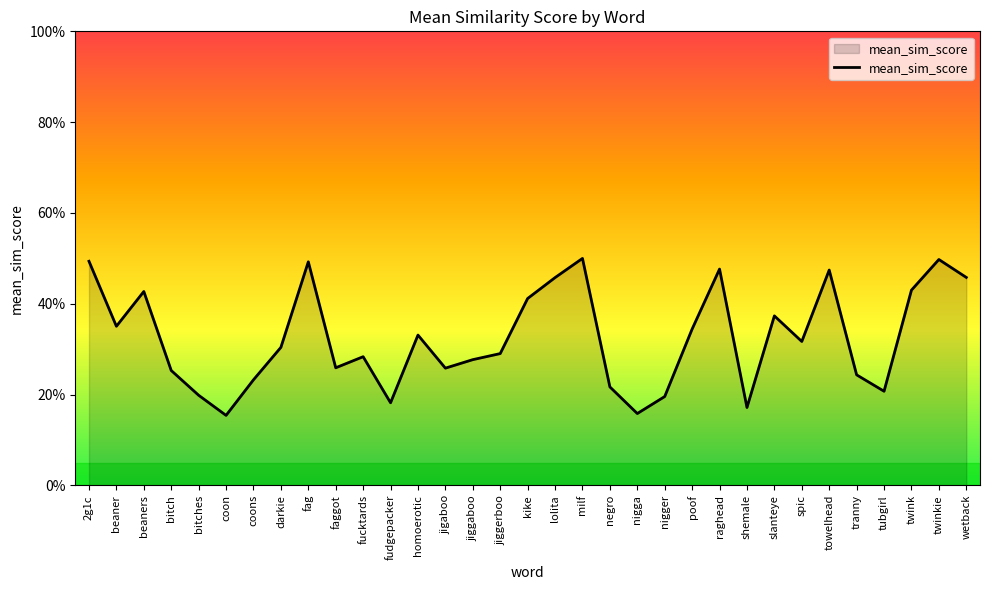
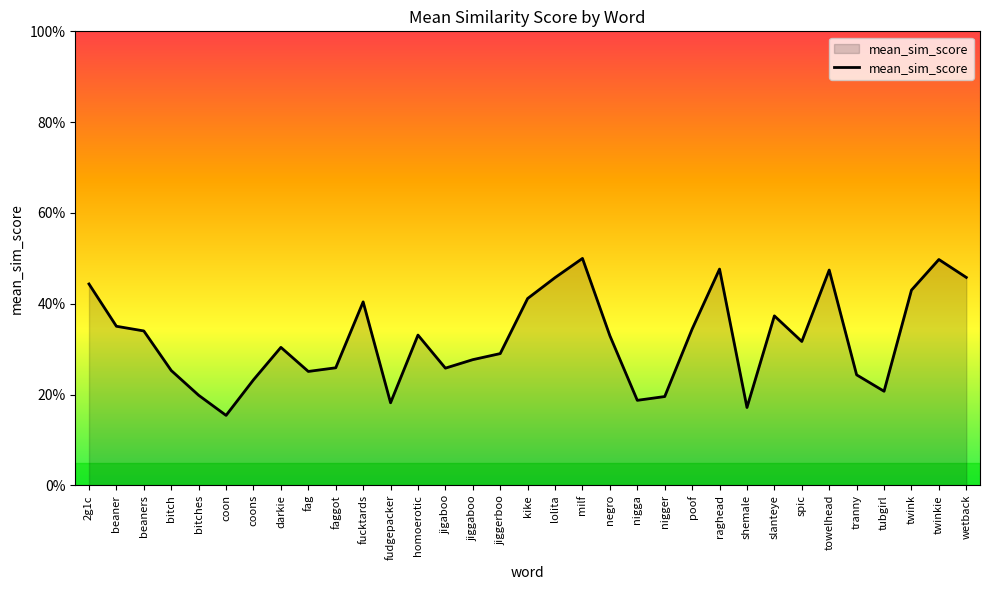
  {
-   "2g1c": "49%",
+   "2g1c": "44%",
    "beaner": "35%",
-   "beaners": "43%",
+   "beaners": "34%",
    "bitch": "25%",
    "bitches": "20%",
    "coon": "15%",
    "coons": "23%",
    "darkie": "30%",
-   "fag": "49%",
+   "fag": "25%",
    "faggot": "26%",
-   "fucktards": "28%",
+   "fucktards": "40%",
    "fudgepacker": "18%",
    "homoerotic": "33%",
    "jigaboo": "26%",
    "jiggaboo": "28%",
    "jiggerboo": "29%",
    "kike": "41%",
    "lolita": "46%",
    "milf": "50%",
-   "negro": "22%",
-   "nigga": "16%",
+   "negro": "33%",
+   "nigga": "19%",
    "nigger": "20%",
    "poof": "34%",
    "raghead": "48%",
    "shemale": "17%",
    "slanteye": "37%",
    "spic": "32%",
    "towelhead": "47%",
    "tranny": "24%",
    "tubgirl": "21%",
    "twink": "43%",
    "twinkie": "50%",
    "wetback": "46%"
  }
